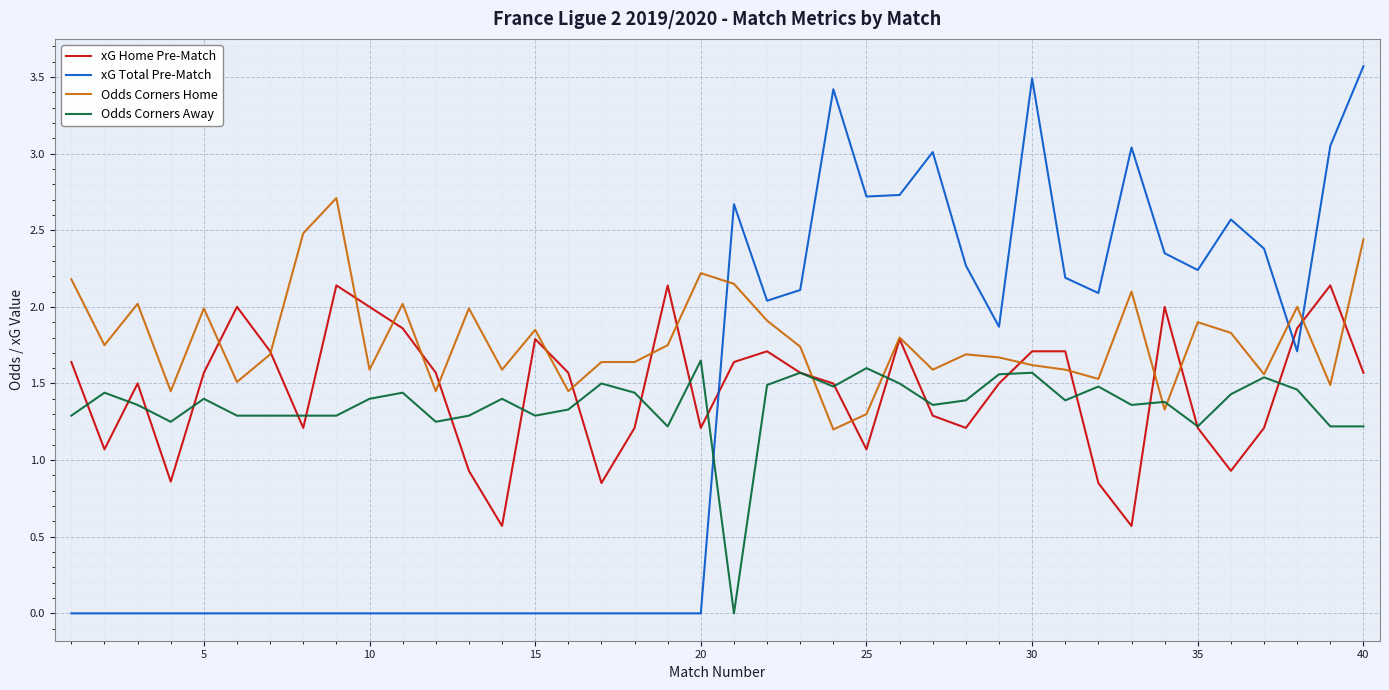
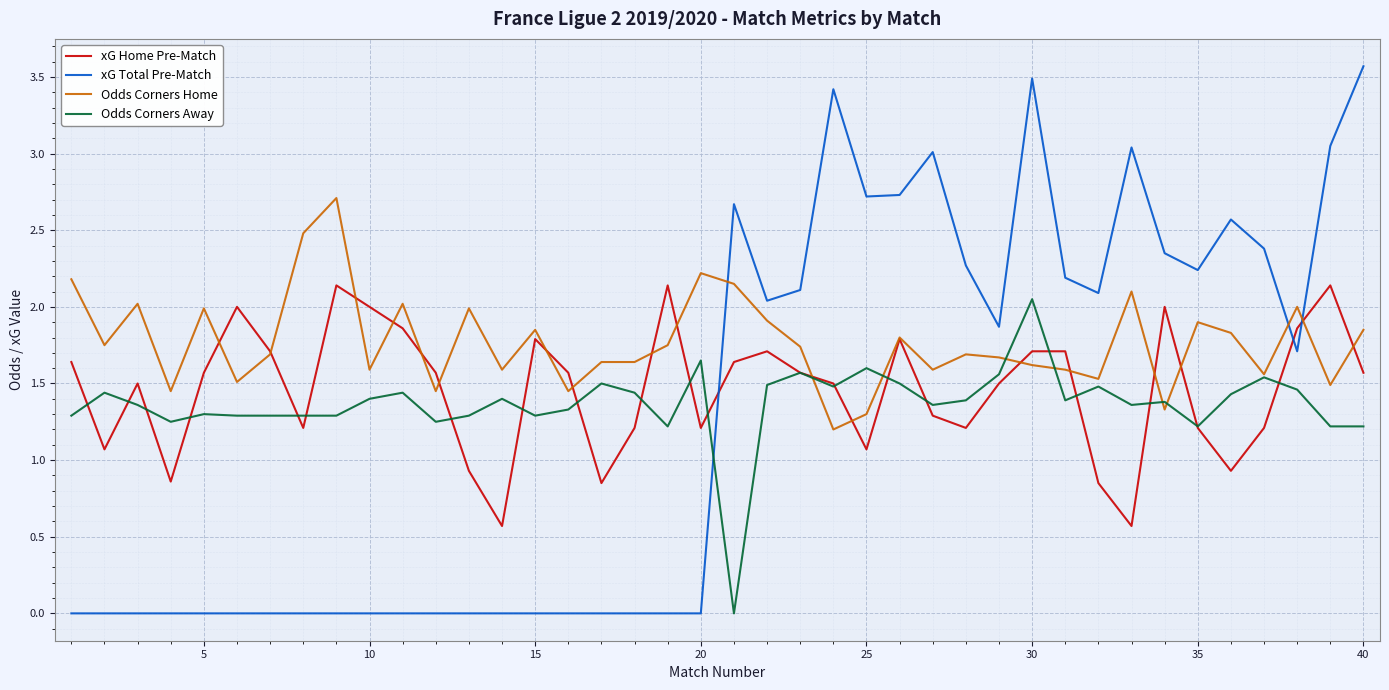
  {
    "xG Home Pre-Match": {
      "5": 1.57,
      "10": 2.00,
      "15": 1.79,
      "20": 1.21,
      "25": 1.07,
      "30": 1.71,
      "40": 1.57
    },
    "xG Total Pre-Match": {
      "5": 0.00,
      "10": 0.00,
      "15": 0.00,
      "20": 0.00,
      "25": 2.72,
      "30": 3.49,
      "35": 2.24,
      "40": 3.57
    },
    "Odds Corners Home": {
      "5": 1.99,
      "10": 1.59,
      "15": 1.85,
      "20": 2.22,
      "25": 1.30,
      "30": 1.62,
      "35": 1.90,
-     "40": 2.44
+     "40": 1.85
    },
    "Odds Corners Away": {
-     "5": 1.4,
+     "5": 1.3,
      "10": 1.40,
      "15": 1.29,
      "20": 1.65,
      "25": 1.60,
-     "30": 1.57,
+     "30": 2.05,
      "40": 1.22
    }
  }
